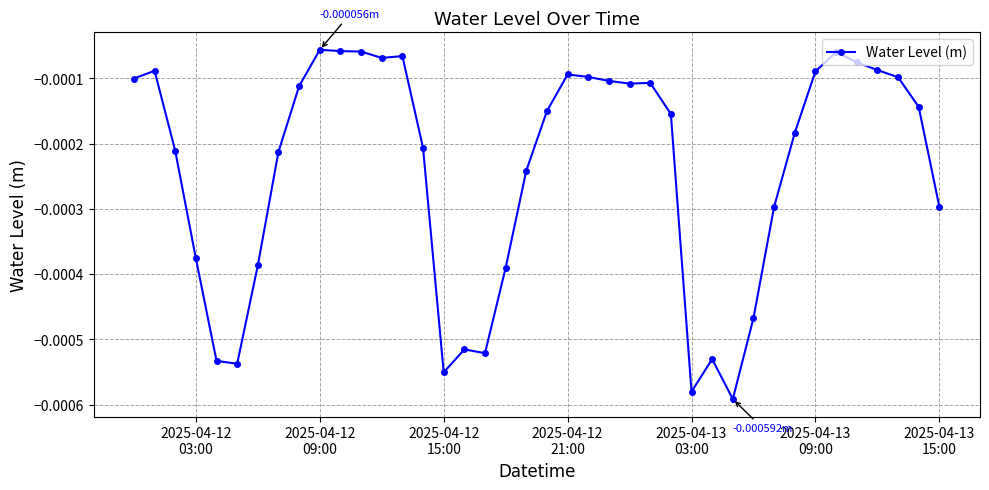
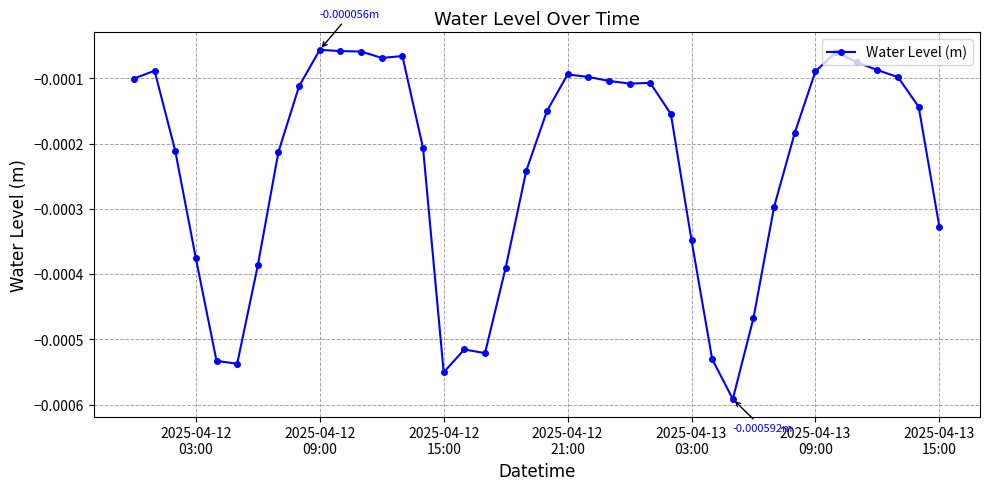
  {
    "2025-04-12 03:00": -0.00038,
    "2025-04-12 15:00": -0.00055,
    "2025-04-12 21:00": -0.00009,
-   "2025-04-13 03:00": -0.00058,
+   "2025-04-13 03:00": -0.00035,
    "2025-04-13 09:00": -0.00009,
-   "2025-04-13 15:00": -0.00030
+   "2025-04-13 15:00": -0.00033
  }
